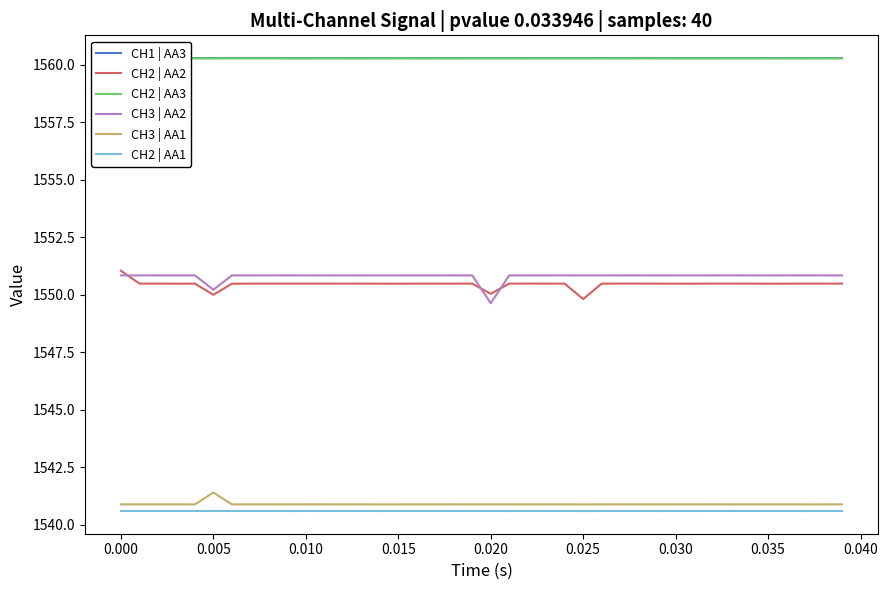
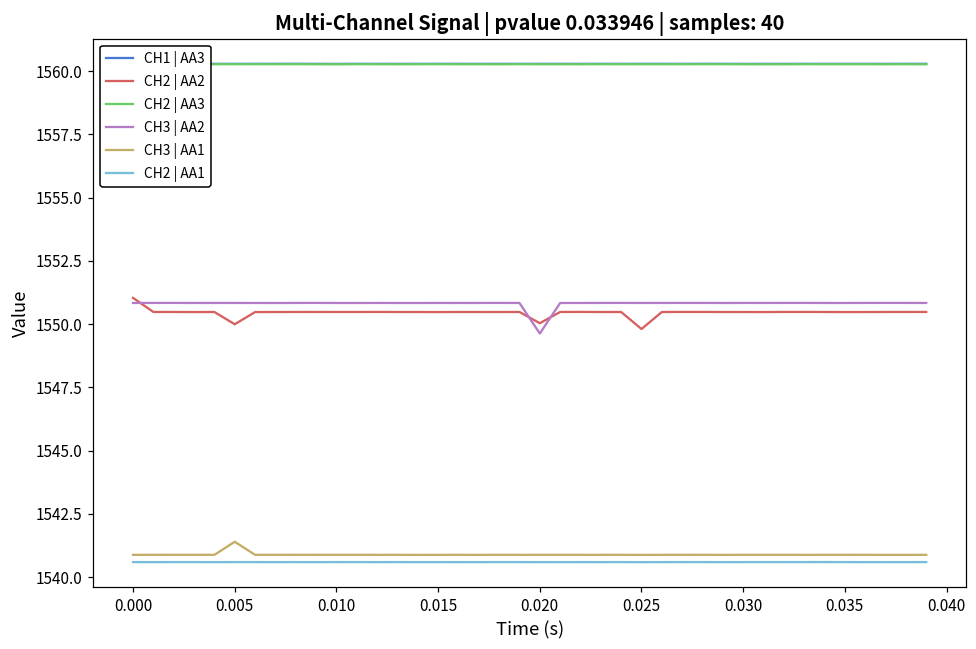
  {
    "CH2 | AA3": {
      "0.005": 1560.3,
      "0.010": 1560.3,
      "0.015": 1560.3,
      "0.020": 1560.3,
      "0.025": 1560.3,
      "0.030": 1560.3,
      "0.035": 1560.3
    },
    "CH2 | AA2": {
      "0.000": 1551.0,
      "0.005": 1550.0,
      "0.010": 1550.5,
      "0.015": 1550.5,
      "0.020": 1550.0,
      "0.025": 1549.8,
      "0.030": 1550.5,
      "0.035": 1550.5
    },
    "CH3 | AA2": {
      "0.000": 1550.8,
-     "0.005": 1550.2,
+     "0.005": 1550.8,
      "0.010": 1550.8,
      "0.015": 1550.8,
      "0.020": 1549.6,
      "0.025": 1550.8,
      "0.030": 1550.8,
      "0.035": 1550.8
    },
    "CH3 | AA1": {
      "0.000": 1540.9,
      "0.005": 1541.4,
      "0.010": 1540.9,
      "0.015": 1540.9,
      "0.020": 1540.9,
      "0.025": 1540.9,
      "0.030": 1540.9,
      "0.035": 1540.9
    },
    "CH2 | AA1": {
      "0.000": 1540.6,
      "0.005": 1540.6,
      "0.010": 1540.6,
      "0.015": 1540.6,
      "0.020": 1540.6,
      "0.025": 1540.6,
      "0.030": 1540.6,
      "0.035": 1540.6
    }
  }
